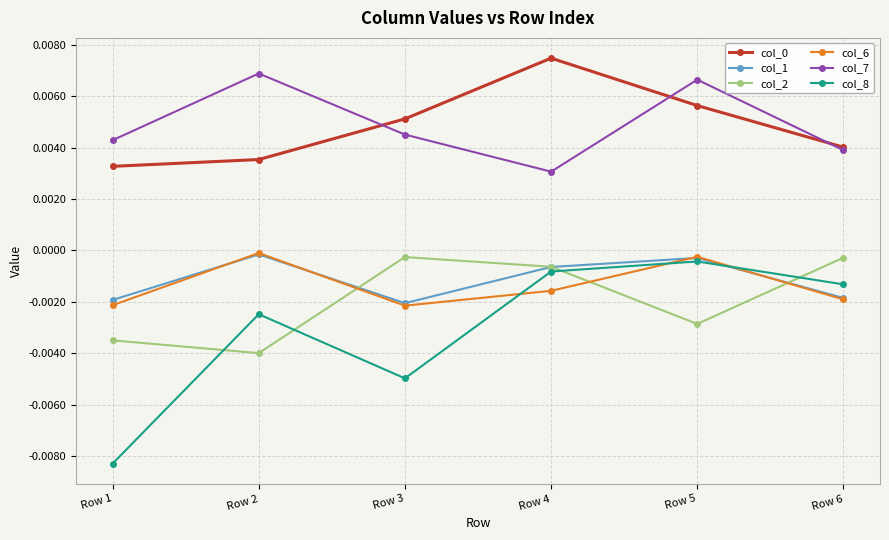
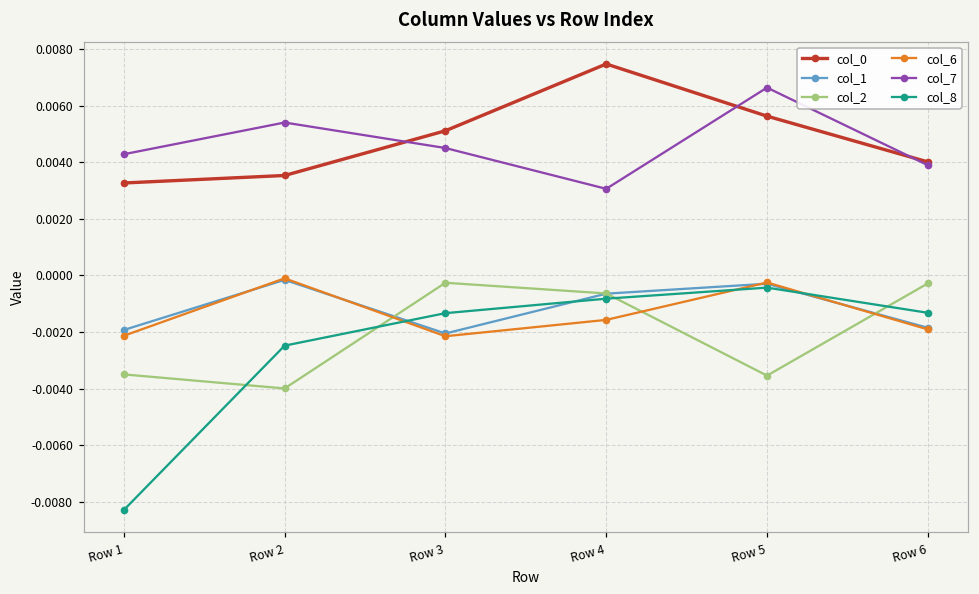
  {
    "col_0": {
      "Row 1": 0.0033,
      "Row 2": 0.0035,
      "Row 3": 0.0051,
      "Row 4": 0.0075,
      "Row 5": 0.0056,
      "Row 6": 0.0040
    },
    "col_1": {
      "Row 1": -0.0019
    },
    "col_2": {
      "Row 1": -0.0035,
      "Row 2": -0.0040,
      "Row 3": -0.0003,
-     "Row 5": -0.0029,
+     "Row 5": -0.0035,
      "Row 6": -0.0003
    },
    "col_6": {
      "Row 1": -0.0021,
      "Row 4": -0.0016
    },
    "col_7": {
      "Row 1": 0.0043,
-     "Row 2": 0.0069,
+     "Row 2": 0.0054,
      "Row 3": 0.0045,
      "Row 4": 0.0031,
      "Row 5": 0.0066,
      "Row 6": 0.0039
    },
    "col_8": {
      "Row 1": -0.0083,
      "Row 2": -0.0025,
-     "Row 3": -0.0050,
+     "Row 3": -0.0013,
      "Row 4": -0.0008,
      "Row 5": -0.0004,
      "Row 6": -0.0013
    }
  }
